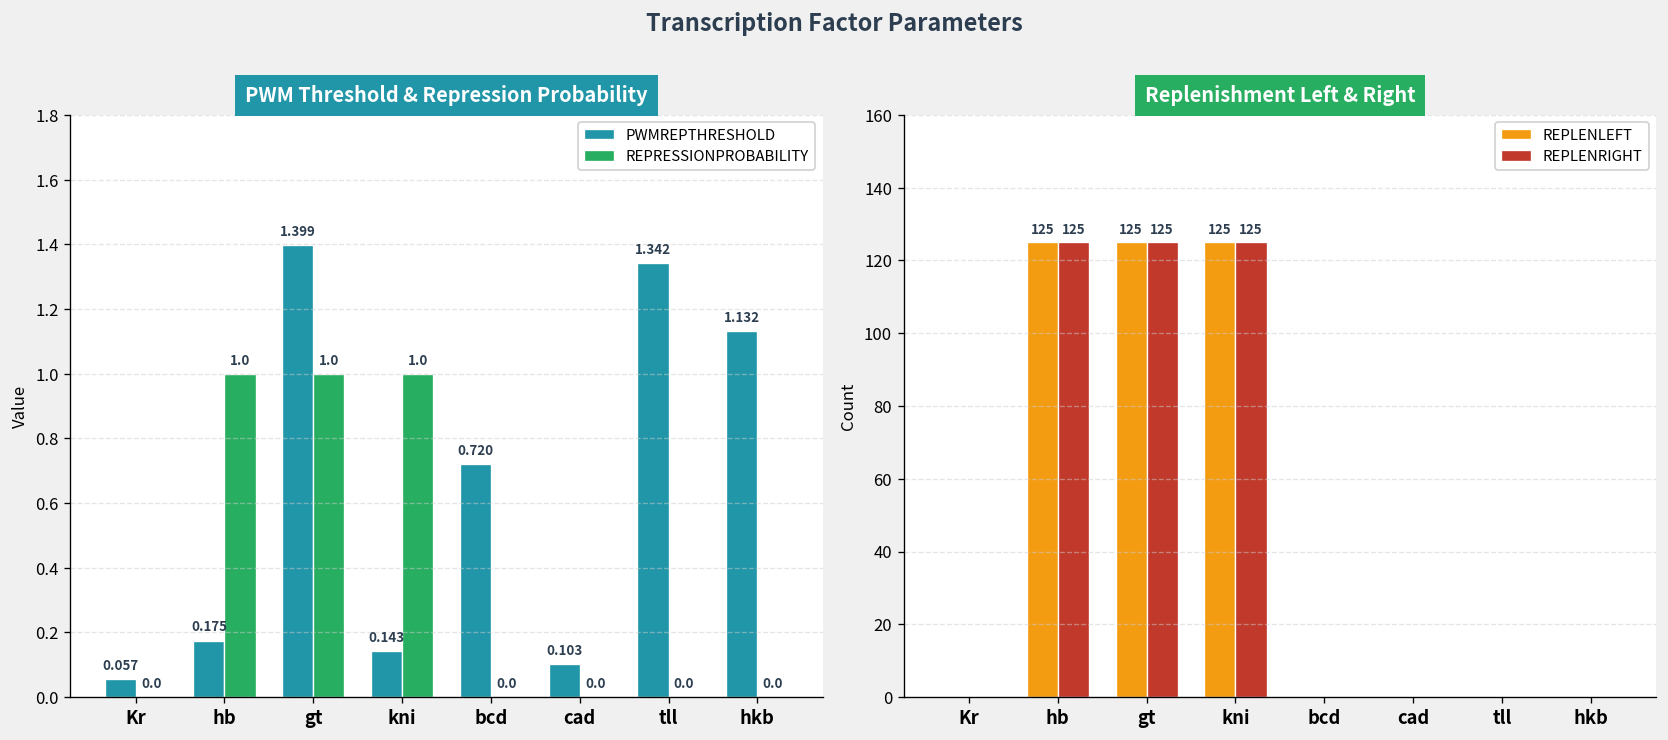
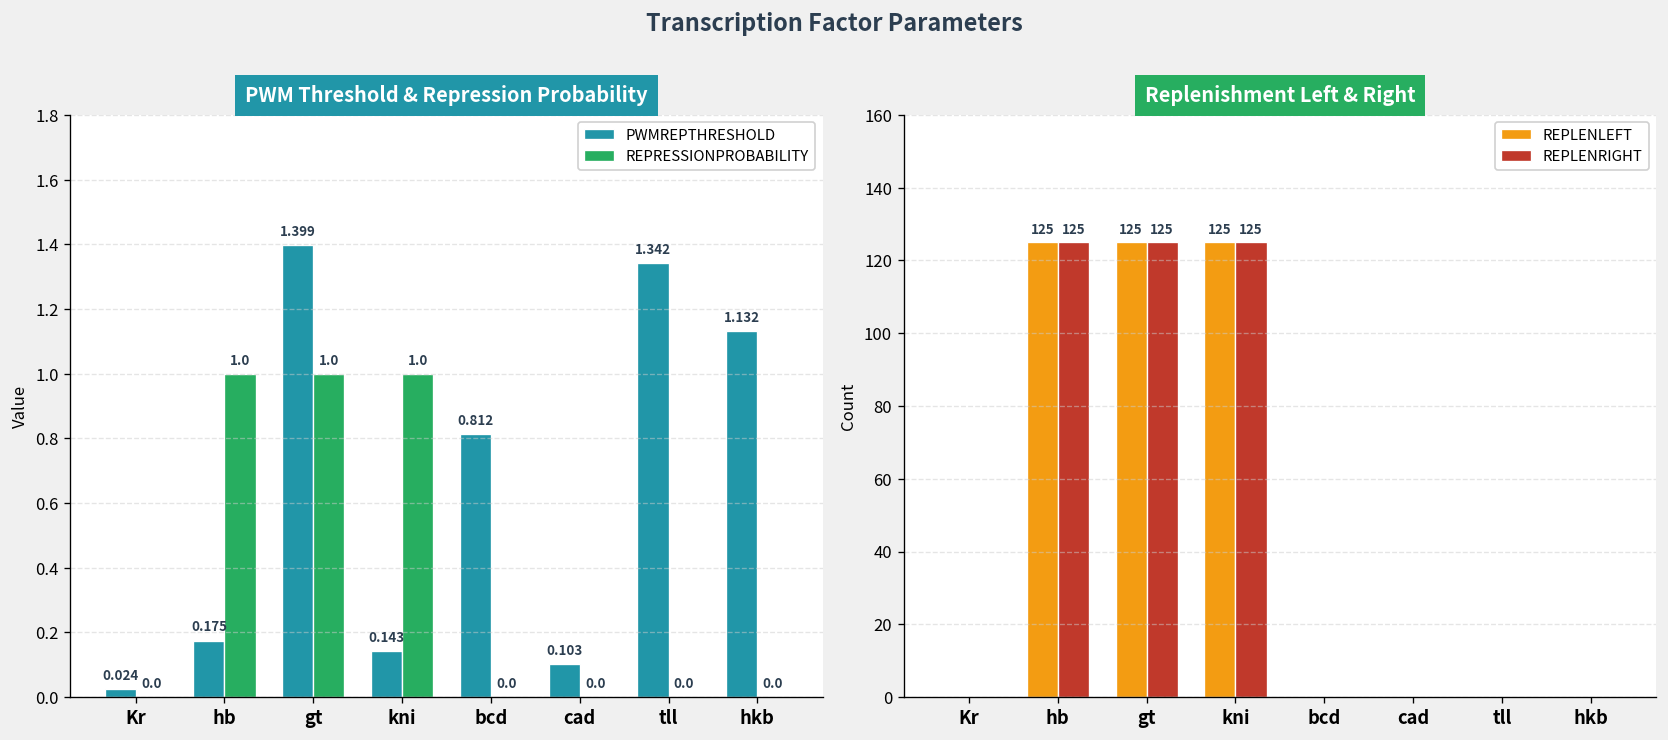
  {
    "PWM Threshold & Repression Probability": {
      "PWMREPTHRESHOLD": {
-       "Kr": 0.057,
+       "Kr": 0.024,
        "hb": 0.175,
        "gt": 1.399,
        "kni": 0.143,
-       "bcd": 0.720,
+       "bcd": 0.812,
        "cad": 0.103,
        "tll": 1.342,
        "hkb": 1.132
      },
      "REPRESSIONPROBABILITY": {
        "Kr": 0.0,
        "hb": 1.0,
        "gt": 1.0,
        "kni": 1.0,
        "bcd": 0.0,
        "cad": 0.0,
        "tll": 0.0,
        "hkb": 0.0
      }
    },
    "Replenishment Left & Right": {
      "REPLENLEFT": {
        "hb": 125,
        "gt": 125,
        "kni": 125
      },
      "REPLENRIGHT": {
        "hb": 125,
        "gt": 125,
        "kni": 125
      }
    }
  }
